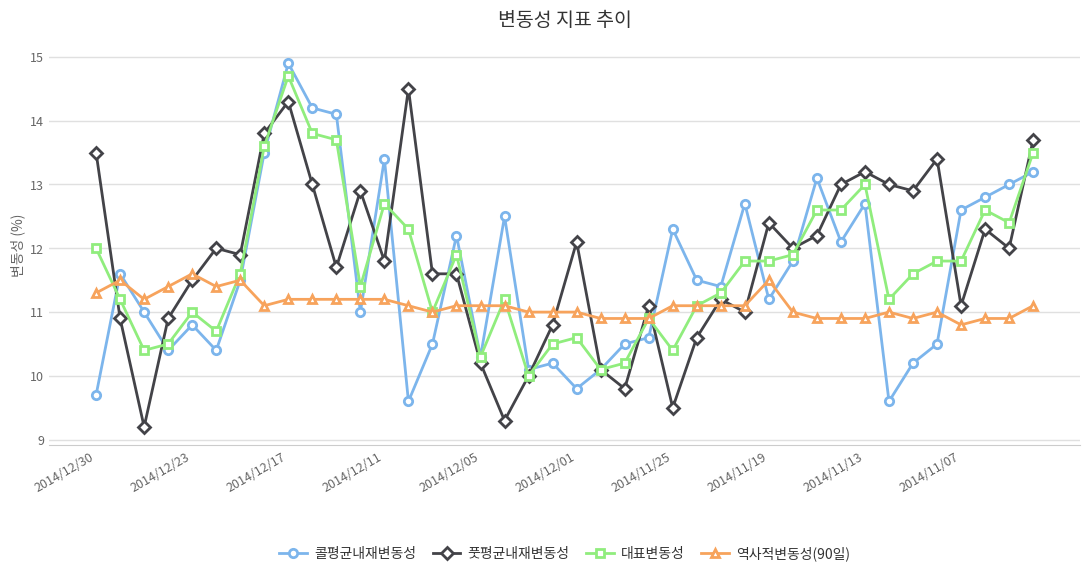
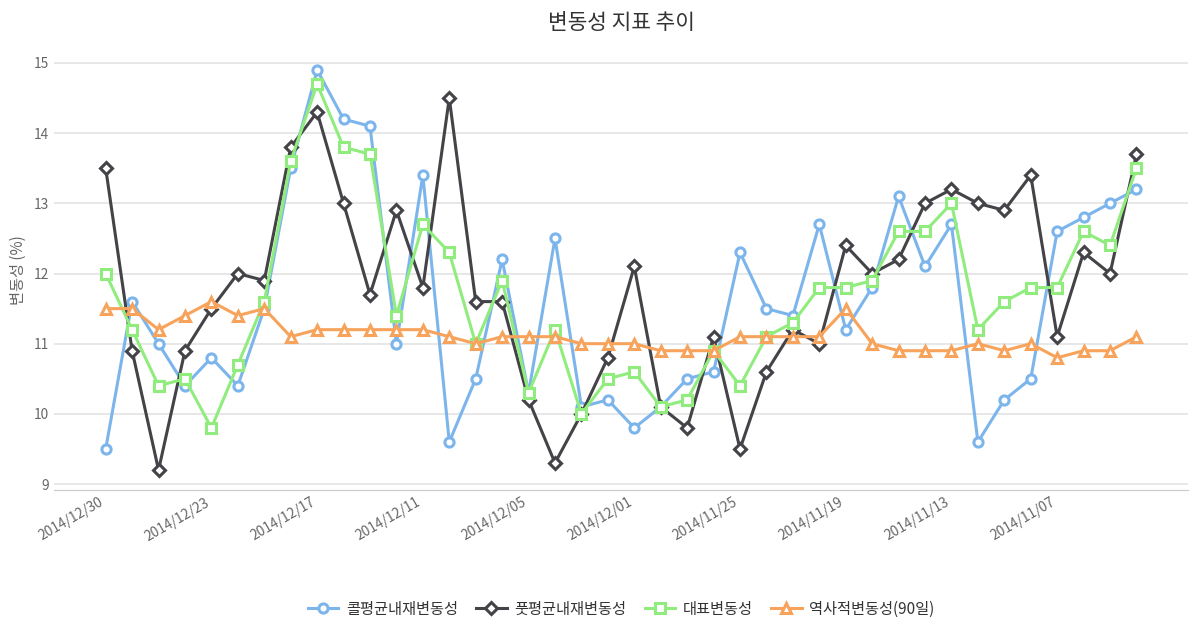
  {
    "콜평균내재변동성": {
-     "2014/12/30": 9.7,
+     "2014/12/30": 9.5,
      "2014/12/23": 10.8,
      "2014/12/17": 14.9,
      "2014/12/11": 13.4,
      "2014/12/01": 9.8,
      "2014/11/25": 12.3,
      "2014/11/19": 11.2,
      "2014/11/13": 12.7,
      "2014/11/07": 12.6
    },
    "풋평균내재변동성": {
      "2014/12/30": 13.5,
      "2014/12/23": 11.5,
      "2014/12/17": 14.3,
      "2014/12/11": 11.8,
      "2014/12/05": 10.2,
      "2014/12/01": 12.1,
      "2014/11/25": 9.5,
      "2014/11/19": 12.4,
      "2014/11/13": 13.2,
      "2014/11/07": 11.1
    },
    "대표변동성": {
      "2014/12/30": 12.0,
-     "2014/12/23": 11.0,
+     "2014/12/23": 9.8,
      "2014/12/17": 14.7,
      "2014/12/11": 12.7,
      "2014/12/01": 10.6,
      "2014/11/25": 10.4,
      "2014/11/19": 11.8,
      "2014/11/13": 13.0,
      "2014/11/07": 11.8
    },
    "역사적변동성(90일)": {
-     "2014/12/30": 11.3,
+     "2014/12/30": 11.5,
      "2014/12/23": 11.6,
      "2014/12/17": 11.2,
      "2014/12/11": 11.2,
      "2014/12/05": 11.1,
      "2014/12/01": 11.0,
      "2014/11/25": 11.1,
      "2014/11/19": 11.5,
      "2014/11/13": 10.9,
      "2014/11/07": 10.8
    }
  }
